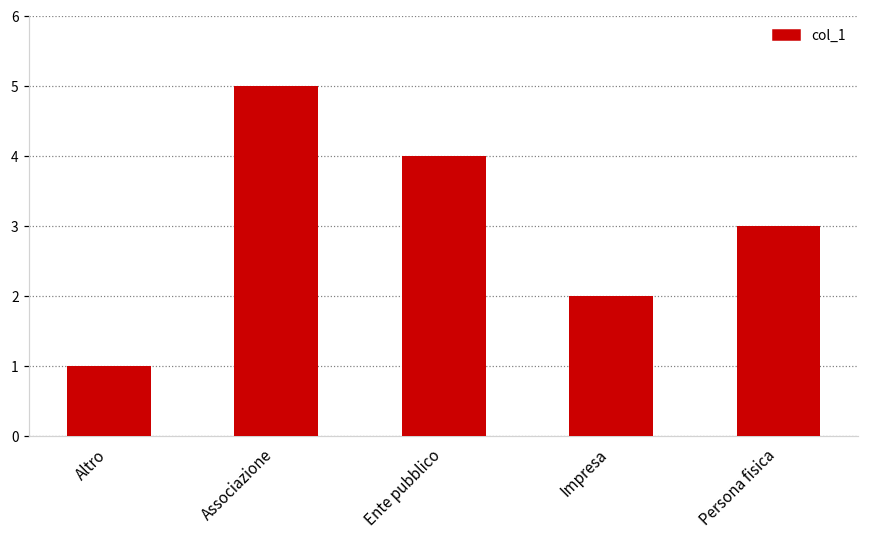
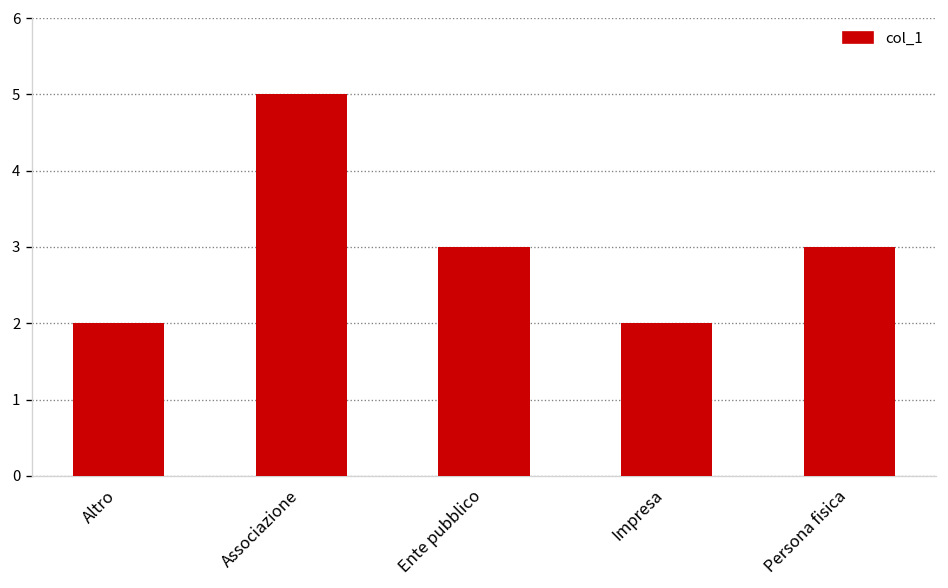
  {
-   "Altro": 1,
+   "Altro": 2,
    "Associazione": 5,
-   "Ente pubblico": 4,
+   "Ente pubblico": 3,
    "Impresa": 2,
    "Persona fisica": 3
  }
